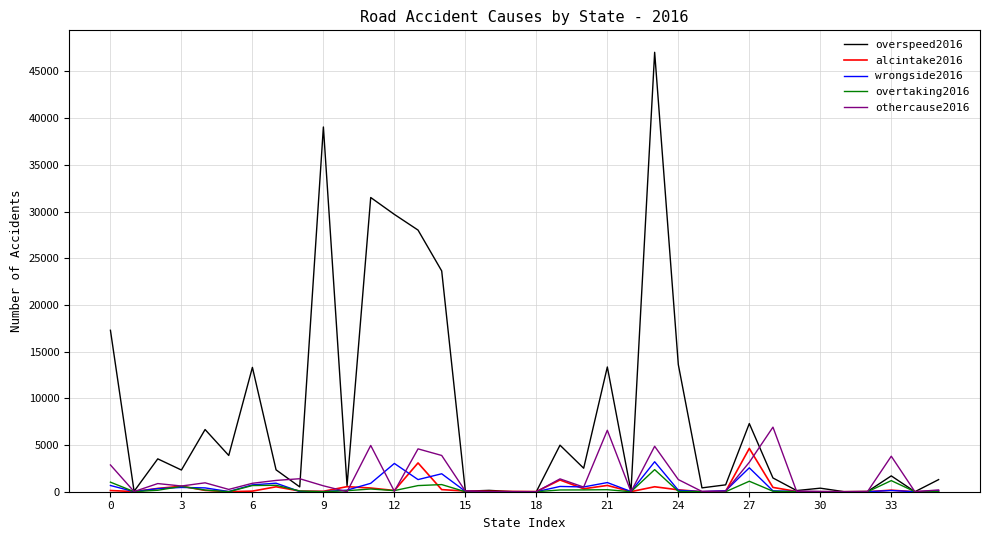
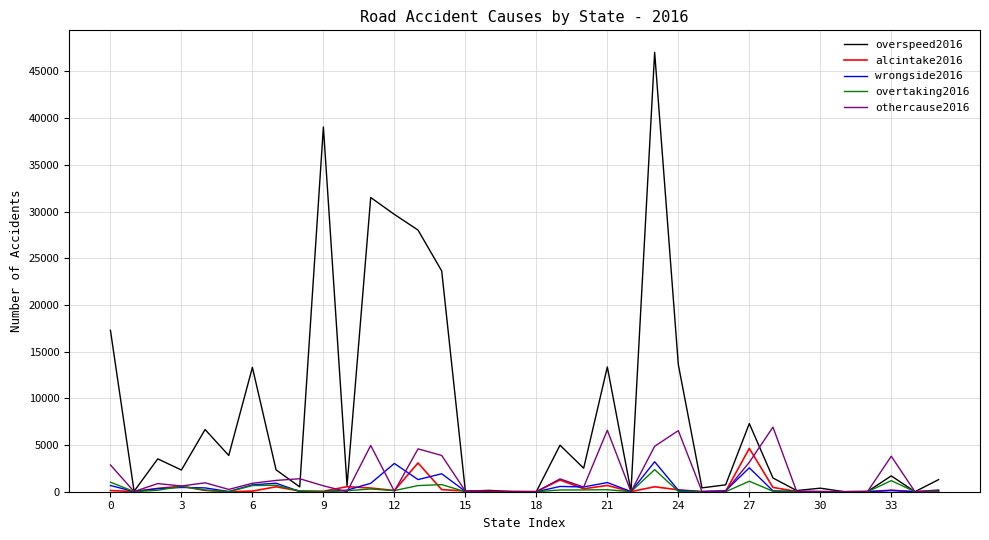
  {
    "overspeed2016": {
      "0": 17000,
      "3": 2000,
      "6": 13000,
      "9": 39000,
      "12": 30000,
      "21": 13000,
      "24": 14000,
      "27": 7000,
      "30": 0,
      "33": 2000
    },
    "alcintake2016": {
      "0": 0,
      "6": 0,
      "21": 1000,
      "27": 5000
    },
    "wrongside2016": {
      "0": 1000,
      "12": 3000,
      "21": 1000,
      "27": 3000
    },
    "overtaking2016": {
      "0": 1000,
      "21": 0,
      "27": 1000,
      "33": 1000
    },
    "othercause2016": {
      "0": 3000,
      "9": 1000,
      "21": 7000,
-     "24": 1000,
+     "24": 7000,
      "27": 3000,
      "33": 4000
    }
  }
